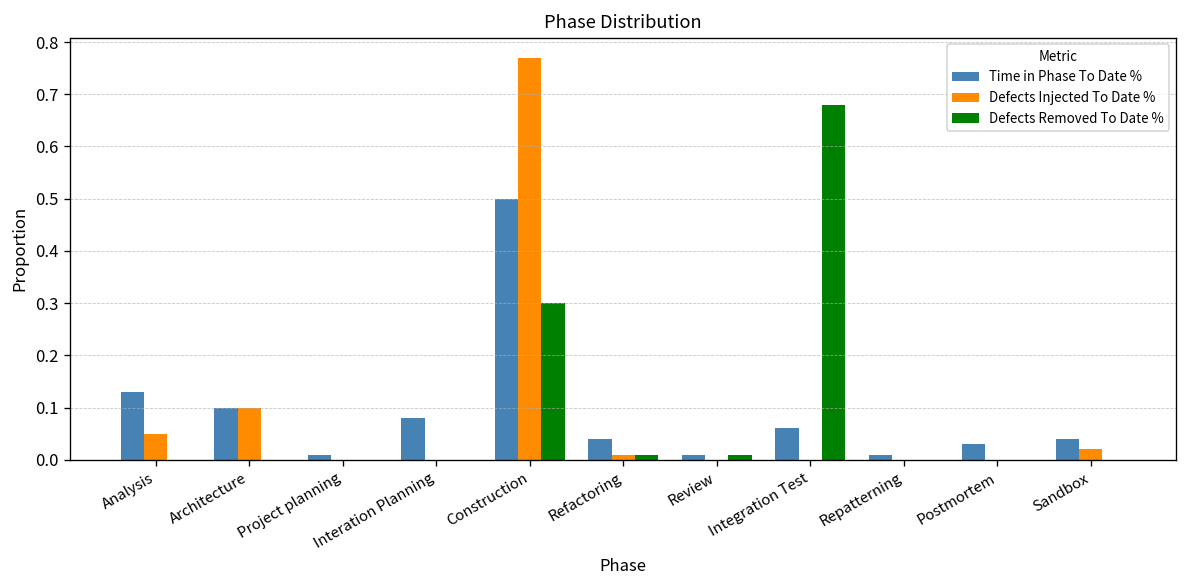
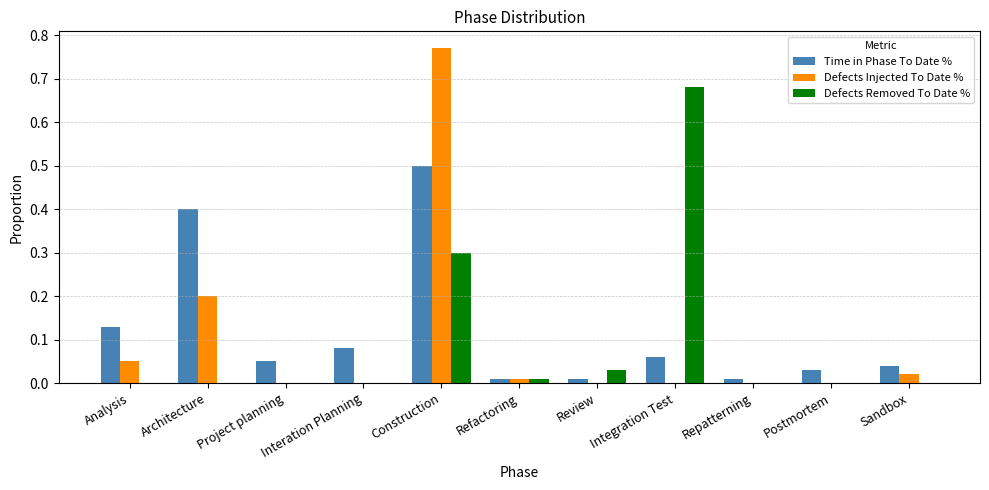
  {
    "Time in Phase To Date %": {
      "Analysis": 0.13,
-     "Architecture": 0.1,
-     "Project planning": 0.01,
+     "Architecture": 0.4,
+     "Project planning": 0.05,
      "Interation Planning": 0.08,
      "Construction": 0.50,
-     "Refactoring": 0.04,
+     "Refactoring": 0.01,
      "Review": 0.01,
      "Integration Test": 0.06,
      "Repatterning": 0.01,
      "Postmortem": 0.03,
      "Sandbox": 0.04
    },
    "Defects Injected To Date %": {
      "Analysis": 0.05,
-     "Architecture": 0.1,
+     "Architecture": 0.2,
      "Project planning": 0.0,
      "Interation Planning": 0.0,
      "Construction": 0.77,
      "Refactoring": 0.01,
      "Review": 0.0,
      "Integration Test": 0.0,
      "Repatterning": 0.0,
      "Postmortem": 0.0,
      "Sandbox": 0.02
    },
    "Defects Removed To Date %": {
      "Analysis": 0.00,
      "Architecture": 0.00,
      "Project planning": 0.00,
      "Interation Planning": 0.00,
      "Construction": 0.30,
      "Refactoring": 0.01,
-     "Review": 0.01,
+     "Review": 0.03,
      "Integration Test": 0.68,
      "Repatterning": 0.00,
      "Postmortem": 0.00,
      "Sandbox": 0.00
    }
  }
